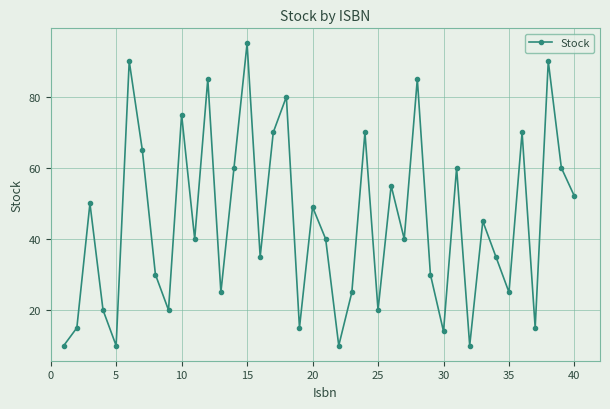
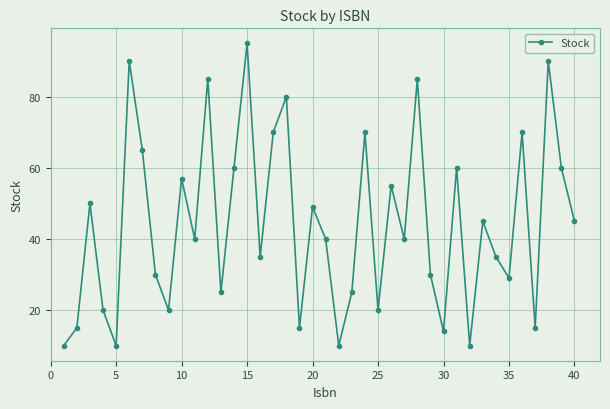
  {
    "5": 10,
-   "10": 75,
+   "10": 57,
    "15": 95,
    "20": 49,
    "25": 20,
    "30": 14,
-   "35": 25,
-   "40": 52
+   "35": 29,
+   "40": 45
  }
